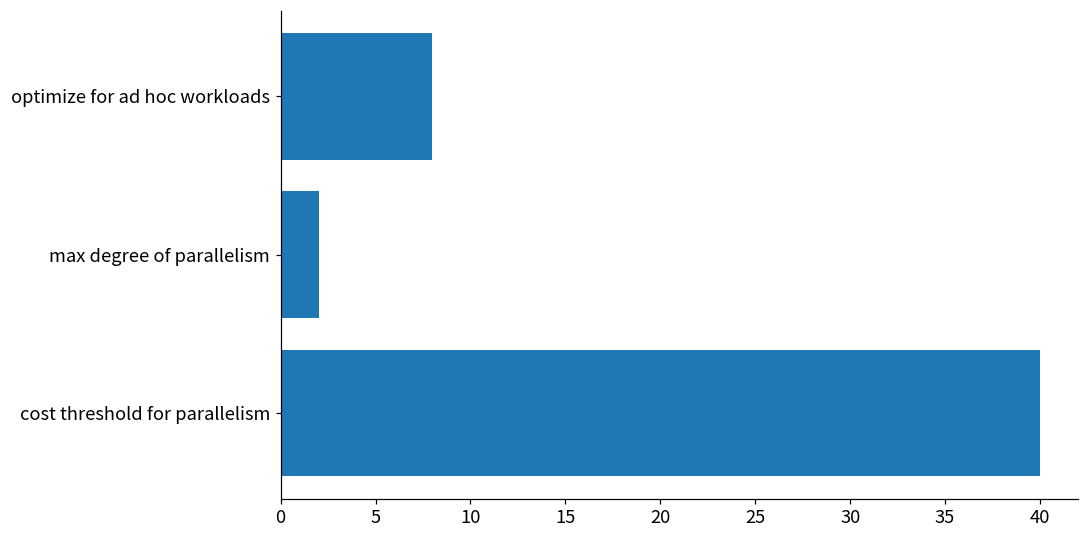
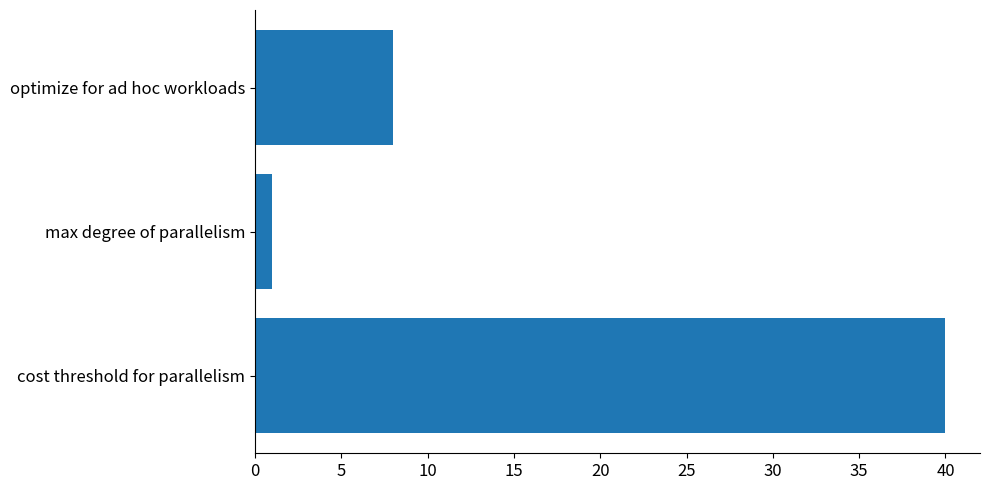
  {
    "optimize for ad hoc workloads": 8,
-   "max degree of parallelism": 2,
+   "max degree of parallelism": 1,
    "cost threshold for parallelism": 40
  }
